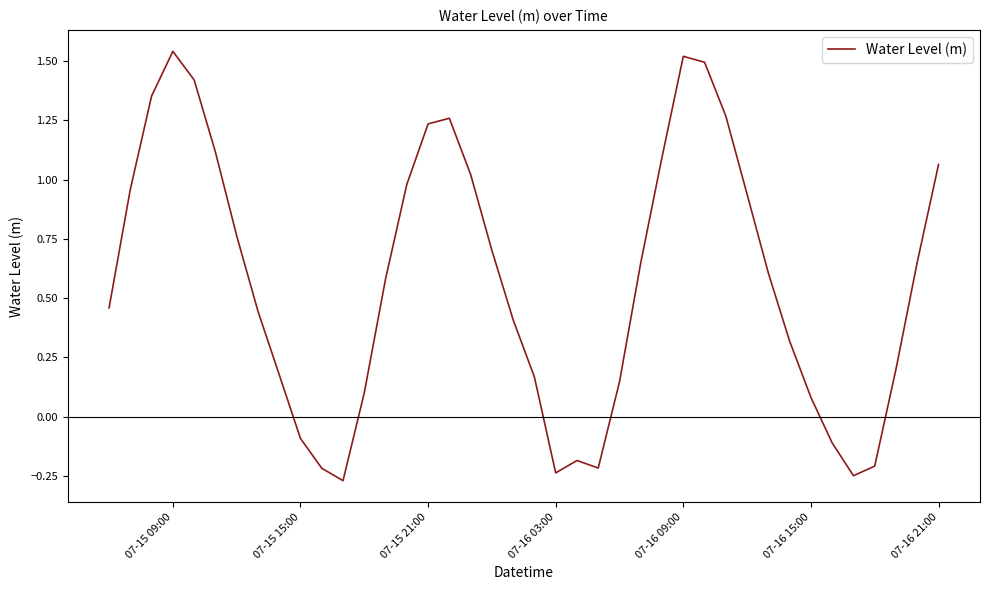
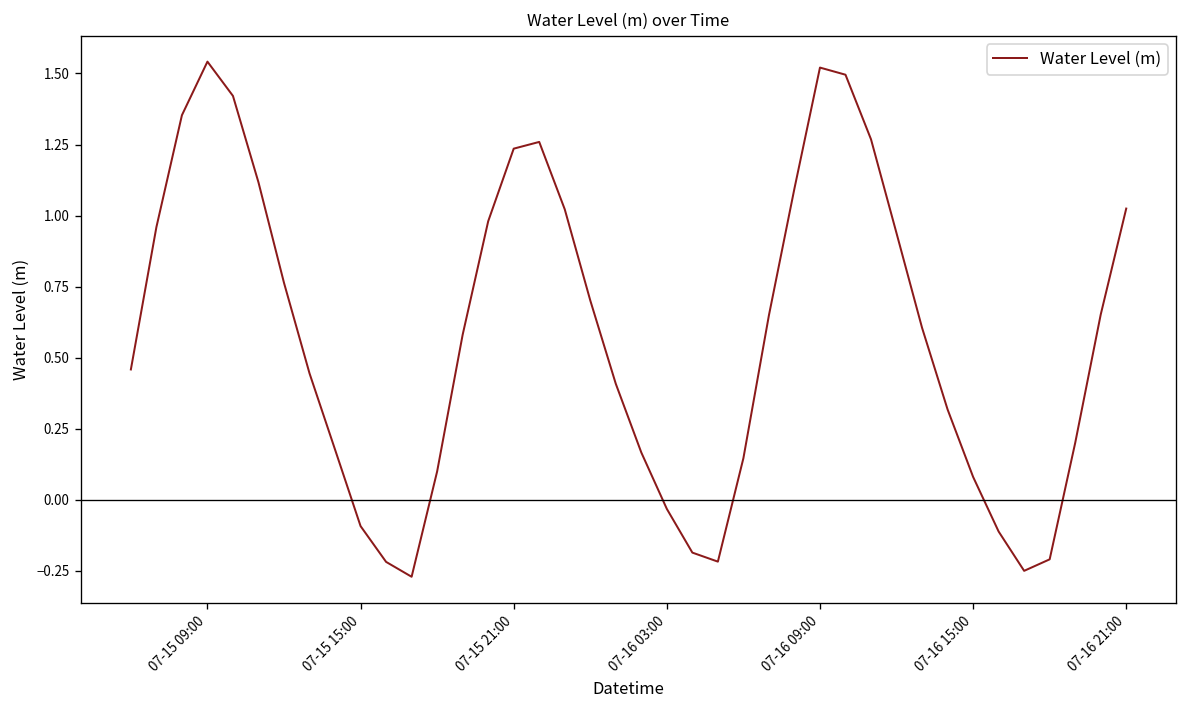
  {
    "07-15 09:00": 1.54,
    "07-15 15:00": -0.09,
    "07-15 21:00": 1.24,
-   "07-16 03:00": -0.24,
+   "07-16 03:00": -0.03,
    "07-16 09:00": 1.52,
    "07-16 15:00": 0.08,
-   "07-16 21:00": 1.06
+   "07-16 21:00": 1.02
  }
